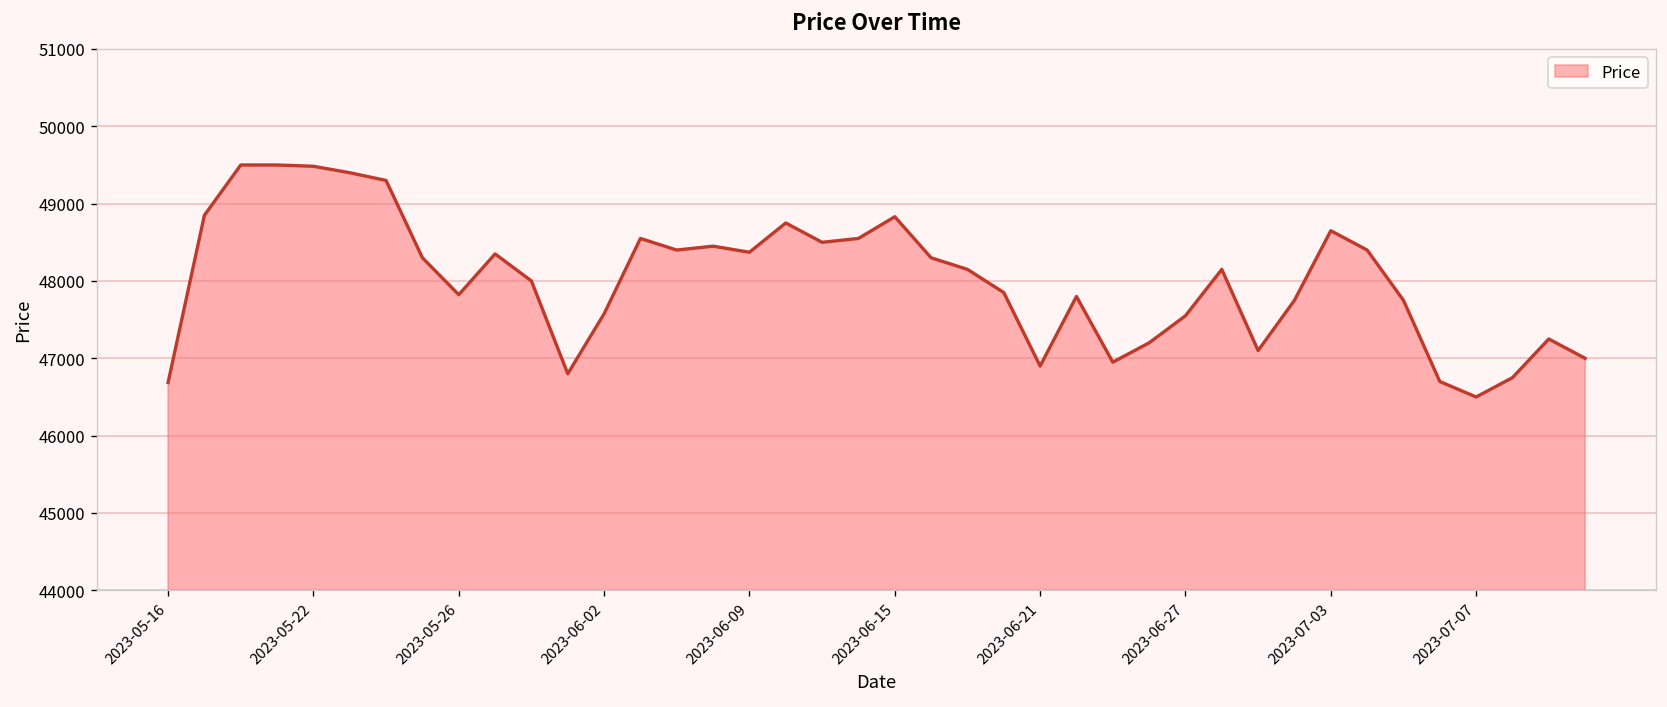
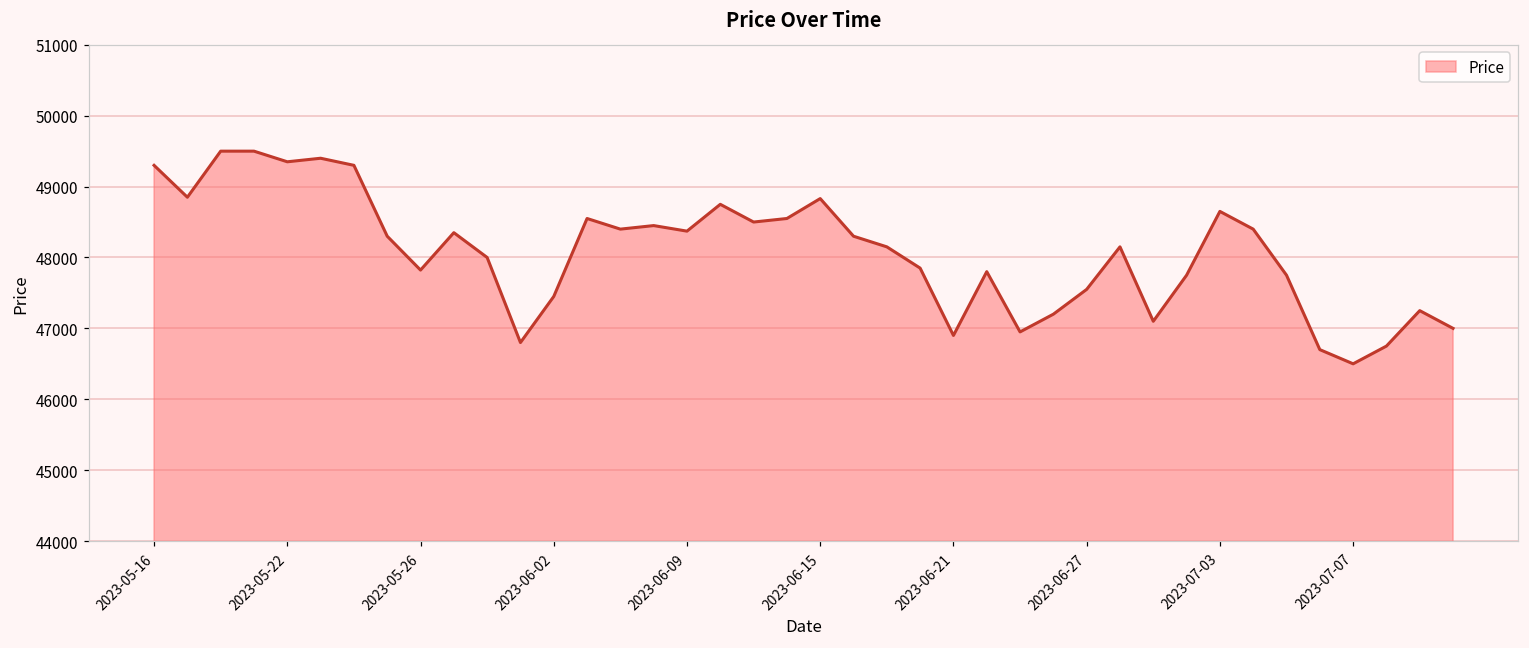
  {
-   "2023-05-16": 46700,
-   "2023-05-22": 49500,
+   "2023-05-16": 49300,
+   "2023-05-22": 49400,
    "2023-05-26": 47800,
-   "2023-06-02": 47600,
+   "2023-06-02": 47500,
    "2023-06-09": 48400,
    "2023-06-15": 48800,
    "2023-06-21": 46900,
    "2023-06-27": 47600,
    "2023-07-03": 48700,
    "2023-07-07": 46500
  }
